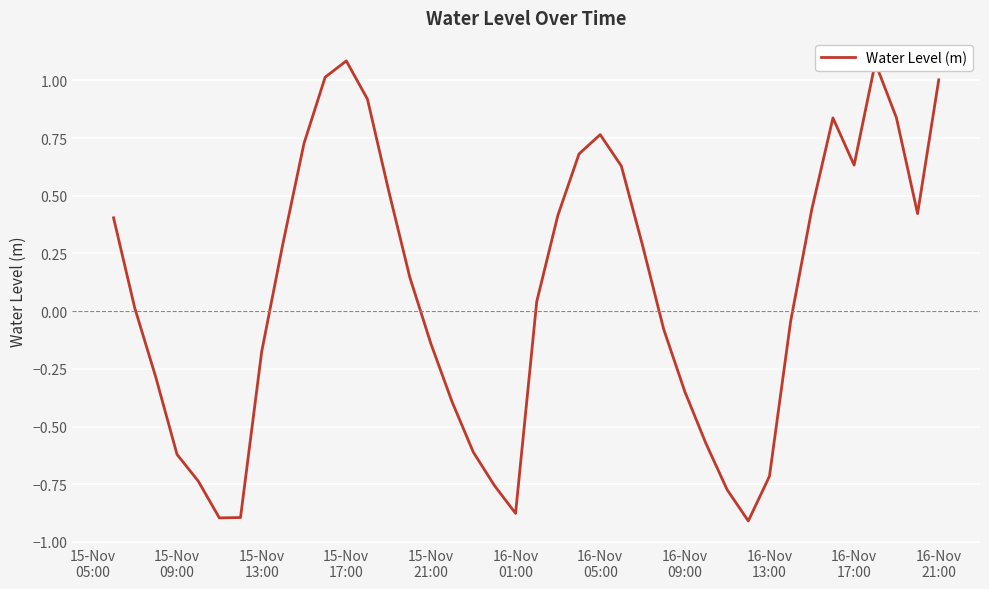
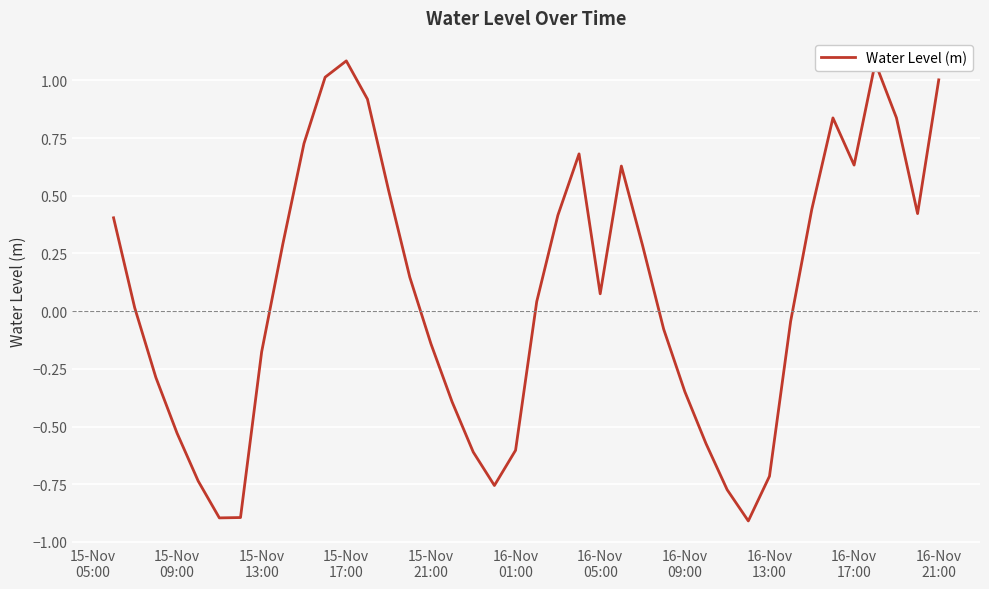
  {
-   "15-Nov 09:00": -0.62,
+   "15-Nov 09:00": -0.53,
    "15-Nov 13:00": -0.18,
    "15-Nov 17:00": 1.08,
    "15-Nov 21:00": -0.14,
-   "16-Nov 01:00": -0.88,
-   "16-Nov 05:00": 0.77,
+   "16-Nov 01:00": -0.60,
+   "16-Nov 05:00": 0.08,
    "16-Nov 09:00": -0.35,
    "16-Nov 13:00": -0.72,
    "16-Nov 17:00": 0.63,
    "16-Nov 21:00": 1.00
  }
